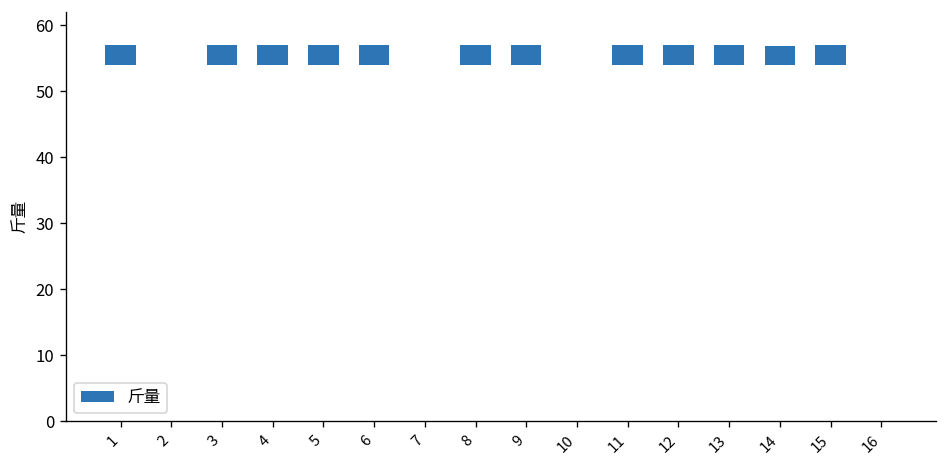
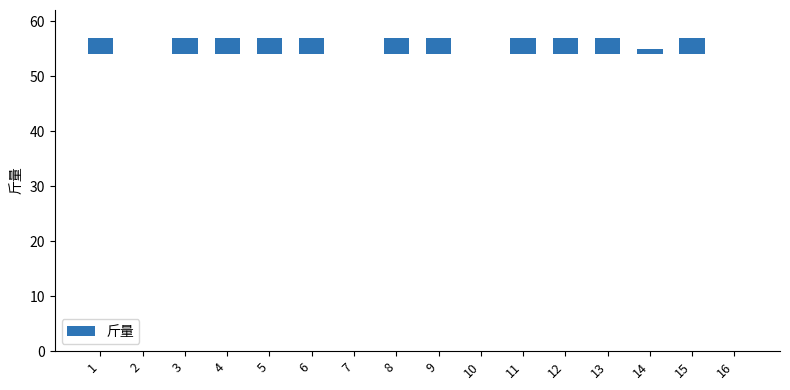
  {
    "1": 57,
    "3": 57,
    "4": 57,
    "5": 57,
    "6": 57,
    "8": 57,
    "9": 57,
    "11": 57,
    "12": 57,
    "13": 57,
-   "14": 57,
+   "14": 55,
    "15": 57
  }
